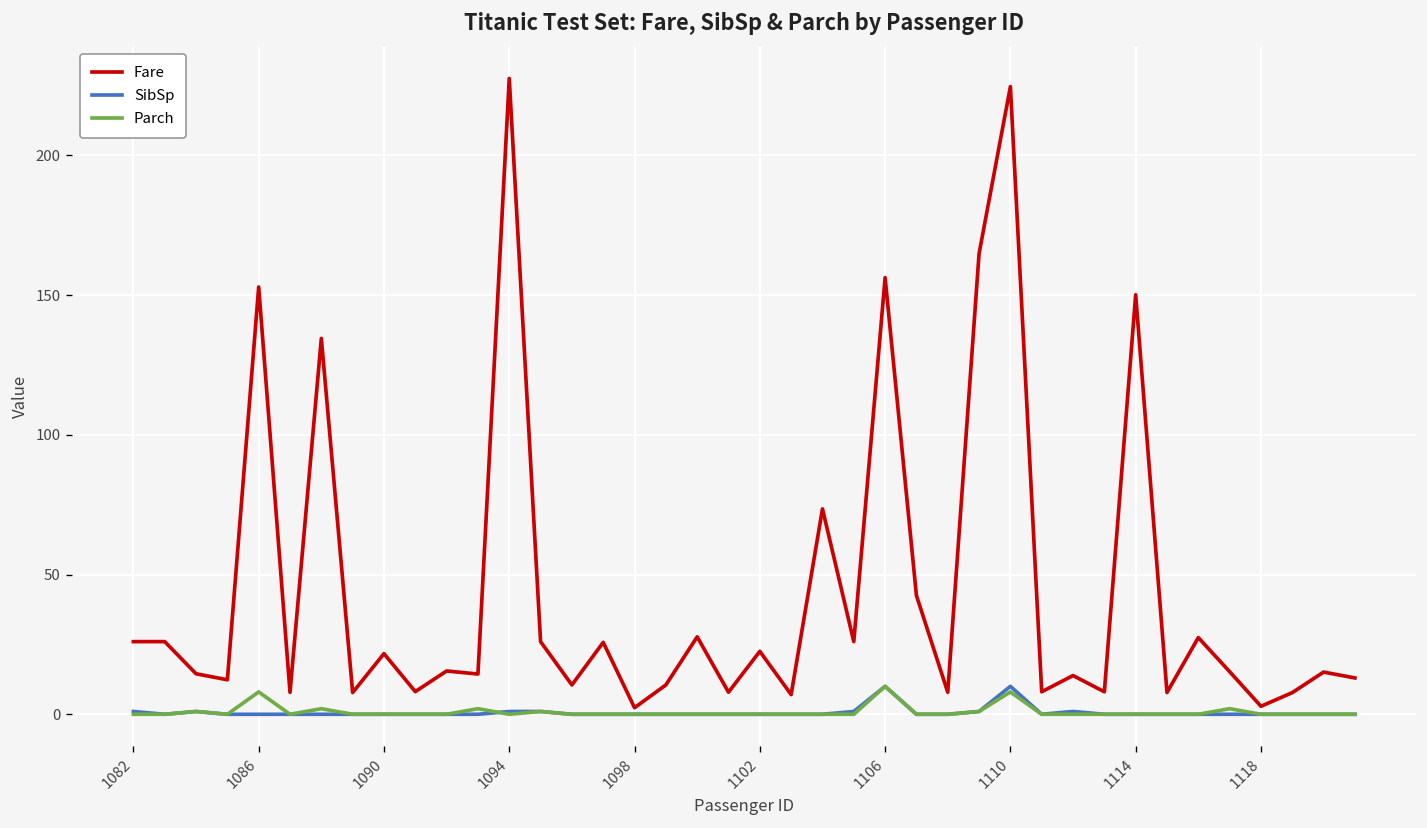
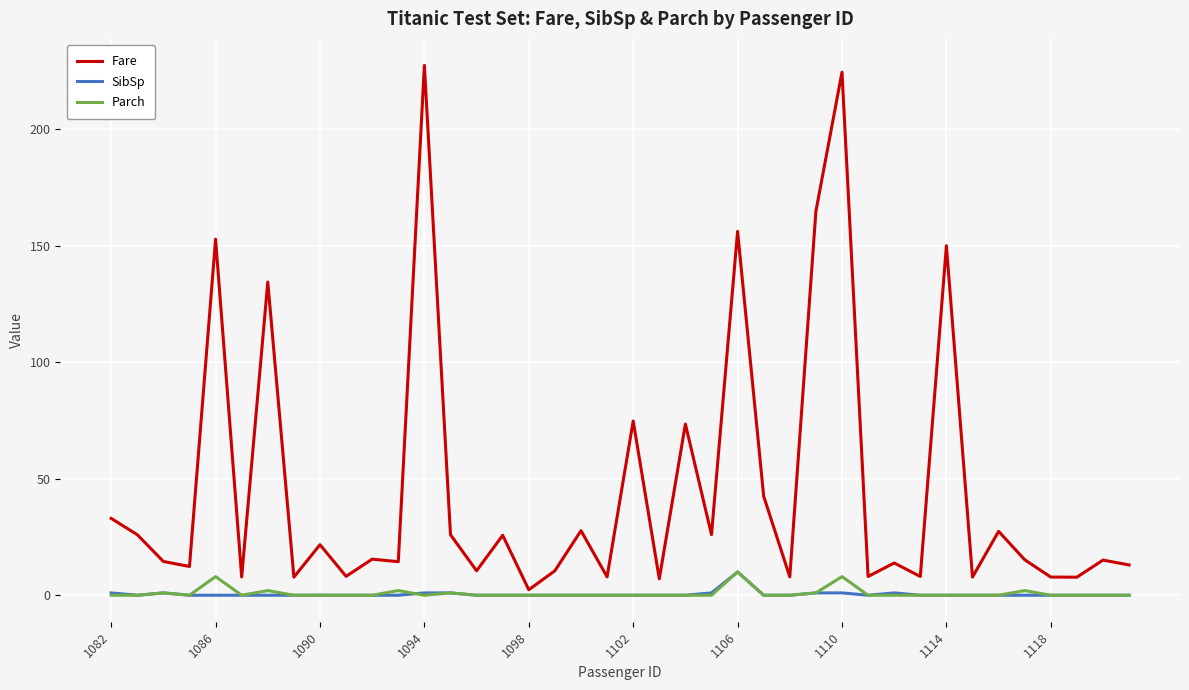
  {
    "Fare": {
-     "1082": 26,
+     "1082": 33,
      "1086": 153,
      "1090": 22,
      "1094": 228,
      "1098": 2,
-     "1102": 23,
+     "1102": 75,
      "1106": 156,
      "1110": 225,
      "1114": 150,
-     "1118": 3
+     "1118": 8
    },
    "SibSp": {
      "1086": 0,
-     "1110": 10
+     "1110": 1
    },
    "Parch": {
      "1086": 8,
      "1110": 8
    }
  }
